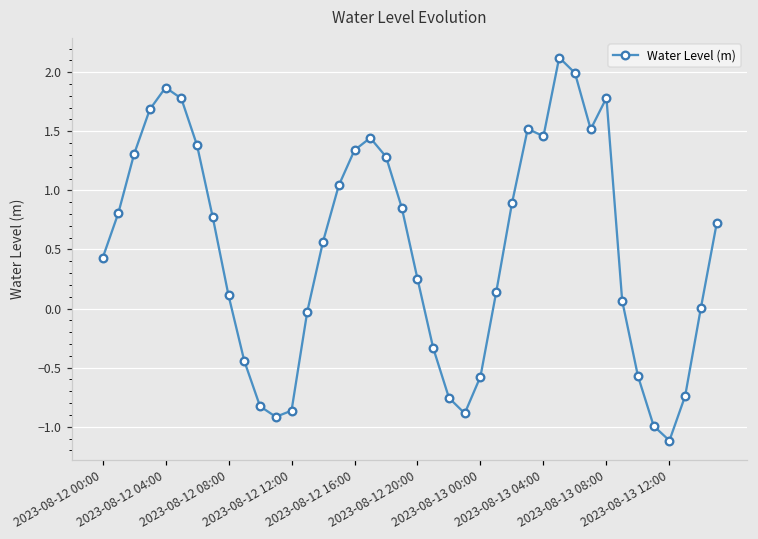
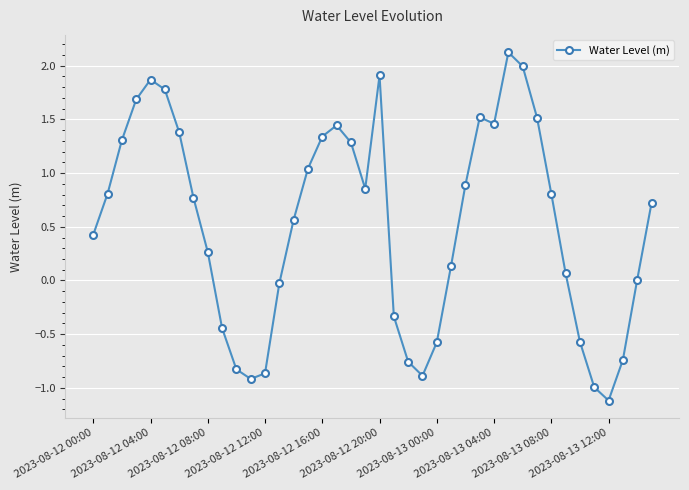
  {
    "2023-08-12 00:00": 0.43,
    "2023-08-12 04:00": 1.87,
-   "2023-08-12 08:00": 0.11,
+   "2023-08-12 08:00": 0.27,
    "2023-08-12 12:00": -0.86,
    "2023-08-12 16:00": 1.34,
-   "2023-08-12 20:00": 0.25,
+   "2023-08-12 20:00": 1.91,
    "2023-08-13 00:00": -0.58,
    "2023-08-13 04:00": 1.46,
-   "2023-08-13 08:00": 1.78,
+   "2023-08-13 08:00": 0.81,
    "2023-08-13 12:00": -1.12
  }
